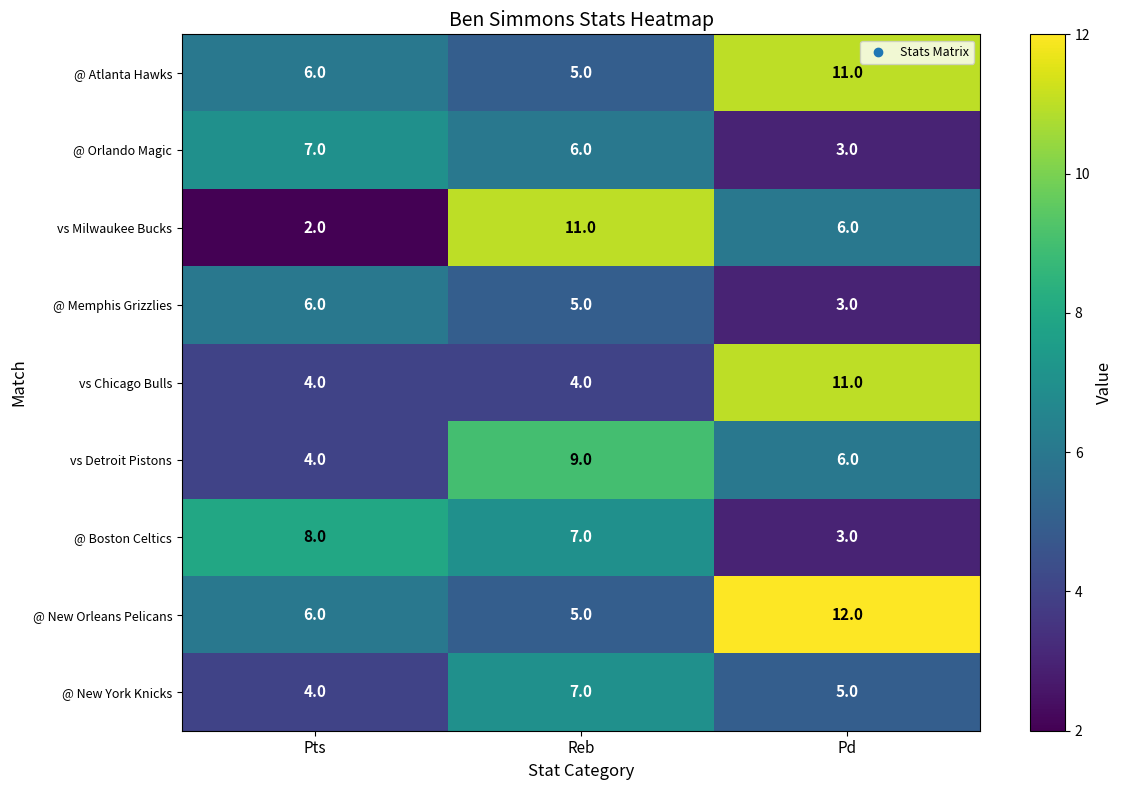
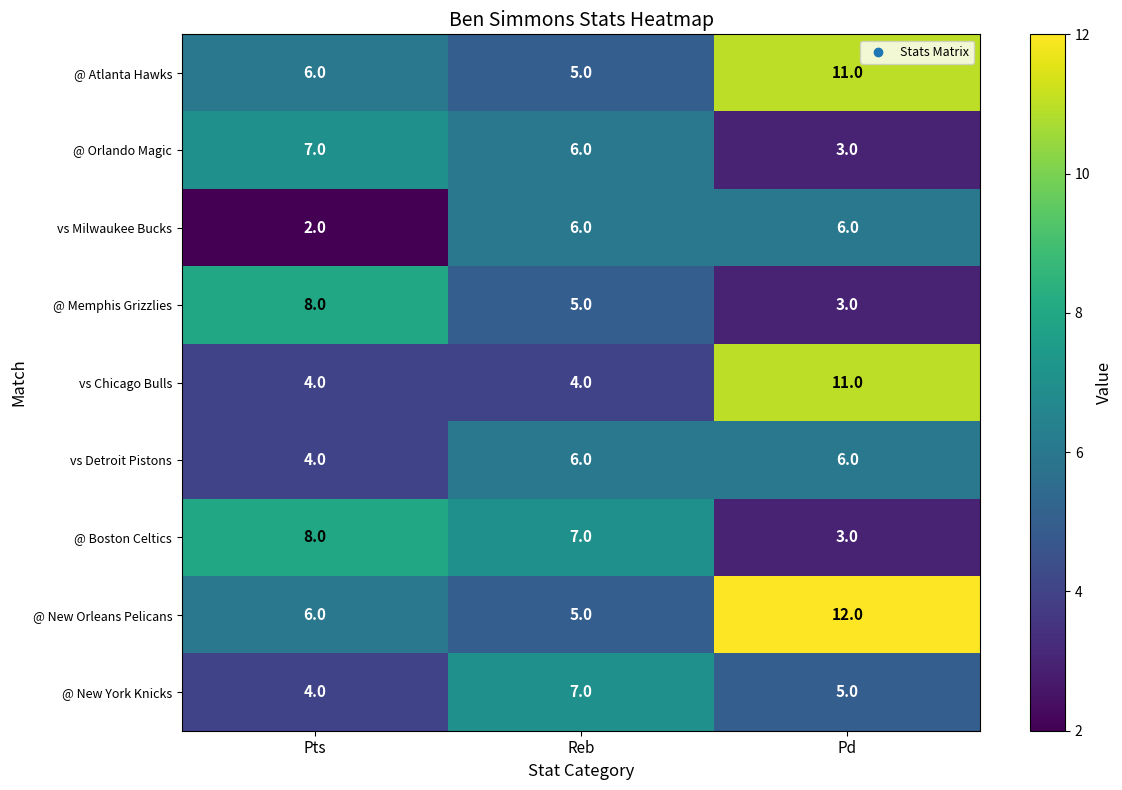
  {
    "@ Atlanta Hawks": {
      "Pts": 6.0,
      "Reb": 5.0,
      "Pd": 11.0
    },
    "@ Orlando Magic": {
      "Pts": 7.0,
      "Reb": 6.0,
      "Pd": 3.0
    },
    "vs Milwaukee Bucks": {
      "Pts": 2.0,
-     "Reb": 11.0,
+     "Reb": 6.0,
      "Pd": 6.0
    },
    "@ Memphis Grizzlies": {
-     "Pts": 6.0,
+     "Pts": 8.0,
      "Reb": 5.0,
      "Pd": 3.0
    },
    "vs Chicago Bulls": {
      "Pts": 4.0,
      "Reb": 4.0,
      "Pd": 11.0
    },
    "vs Detroit Pistons": {
      "Pts": 4.0,
-     "Reb": 9.0,
+     "Reb": 6.0,
      "Pd": 6.0
    },
    "@ Boston Celtics": {
      "Pts": 8.0,
      "Reb": 7.0,
      "Pd": 3.0
    },
    "@ New Orleans Pelicans": {
      "Pts": 6.0,
      "Reb": 5.0,
      "Pd": 12.0
    },
    "@ New York Knicks": {
      "Pts": 4.0,
      "Reb": 7.0,
      "Pd": 5.0
    }
  }
